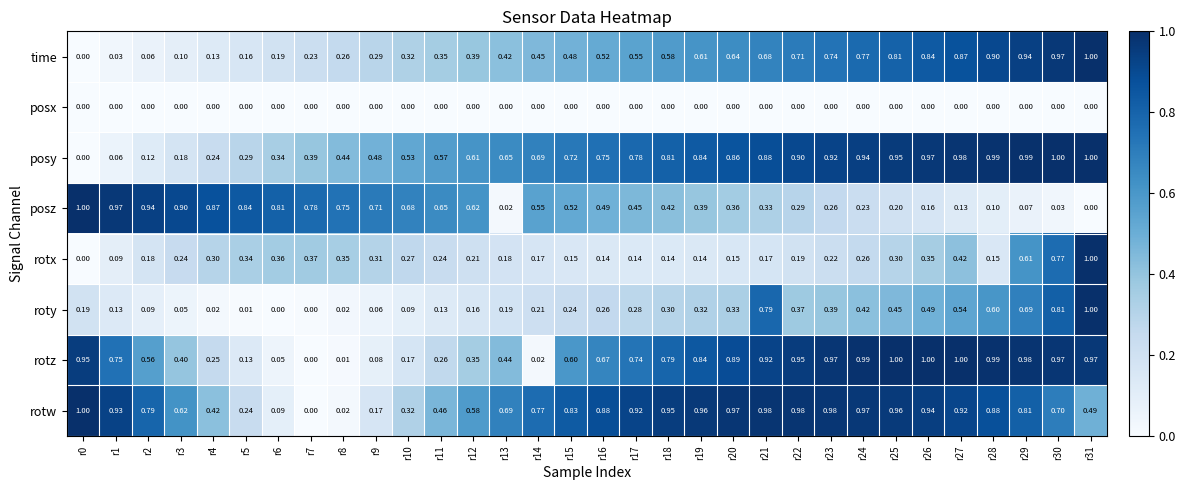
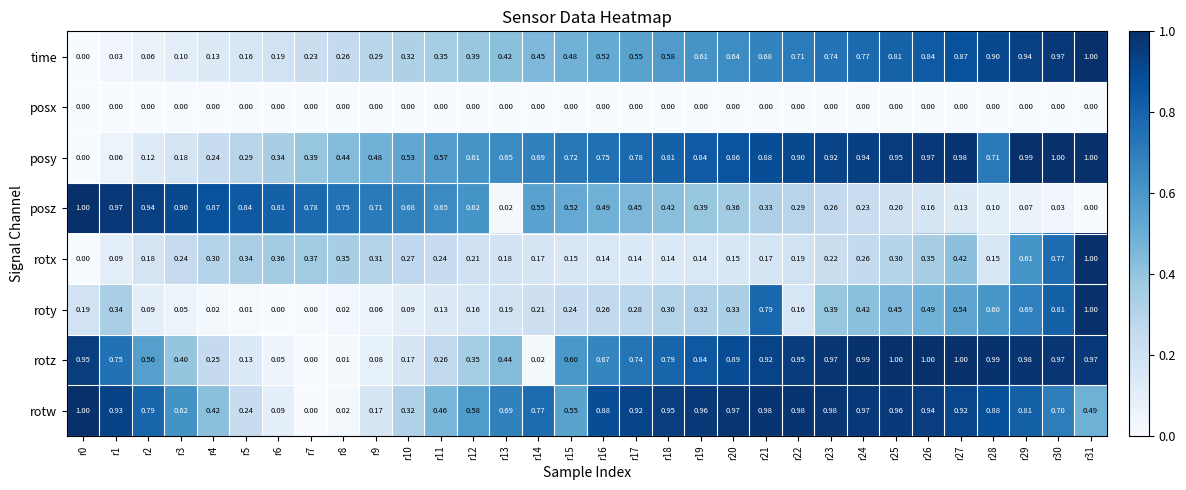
  {
    "posy": {
      "r0": 0.00,
      "r1": 0.06,
      "r2": 0.12,
      "r3": 0.18,
      "r4": 0.24,
      "r5": 0.29,
      "r6": 0.34,
      "r7": 0.39,
      "r8": 0.44,
      "r9": 0.48,
      "r10": 0.53,
      "r11": 0.57,
      "r12": 0.61,
      "r13": 0.65,
      "r14": 0.69,
      "r15": 0.72,
      "r16": 0.75,
      "r17": 0.78,
      "r18": 0.81,
      "r19": 0.84,
      "r20": 0.86,
      "r21": 0.88,
      "r22": 0.90,
      "r23": 0.92,
      "r24": 0.94,
      "r25": 0.95,
      "r26": 0.97,
      "r27": 0.98,
-     "r28": 0.99,
+     "r28": 0.71,
      "r29": 0.99,
      "r30": 1.00,
      "r31": 1.00
    },
    "roty": {
      "r0": 0.19,
-     "r1": 0.13,
+     "r1": 0.34,
      "r2": 0.09,
      "r3": 0.05,
      "r4": 0.02,
      "r5": 0.01,
      "r6": 0.00,
      "r7": 0.00,
      "r8": 0.02,
      "r9": 0.06,
      "r10": 0.09,
      "r11": 0.13,
      "r12": 0.16,
      "r13": 0.19,
      "r14": 0.21,
      "r15": 0.24,
      "r16": 0.26,
      "r17": 0.28,
      "r18": 0.30,
      "r19": 0.32,
      "r20": 0.33,
      "r21": 0.79,
-     "r22": 0.37,
+     "r22": 0.16,
      "r23": 0.39,
      "r24": 0.42,
      "r25": 0.45,
      "r26": 0.49,
      "r27": 0.54,
      "r28": 0.60,
      "r29": 0.69,
      "r30": 0.81,
      "r31": 1.00
    },
    "rotw": {
      "r0": 1.00,
      "r1": 0.93,
      "r2": 0.79,
      "r3": 0.62,
      "r4": 0.42,
      "r5": 0.24,
      "r6": 0.09,
      "r7": 0.00,
      "r8": 0.02,
      "r9": 0.17,
      "r10": 0.32,
      "r11": 0.46,
      "r12": 0.58,
      "r13": 0.69,
      "r14": 0.77,
-     "r15": 0.83,
+     "r15": 0.55,
      "r16": 0.88,
      "r17": 0.92,
      "r18": 0.95,
      "r19": 0.96,
      "r20": 0.97,
      "r21": 0.98,
      "r22": 0.98,
      "r23": 0.98,
      "r24": 0.97,
      "r25": 0.96,
      "r26": 0.94,
      "r27": 0.92,
      "r28": 0.88,
      "r29": 0.81,
      "r30": 0.70,
      "r31": 0.49
    }
  }
